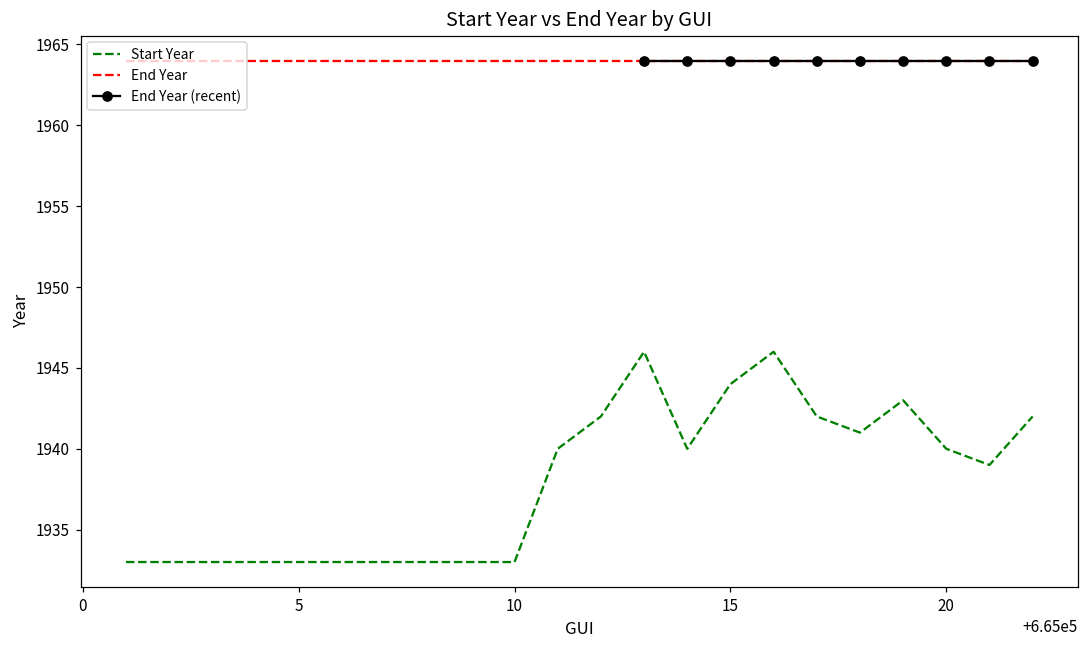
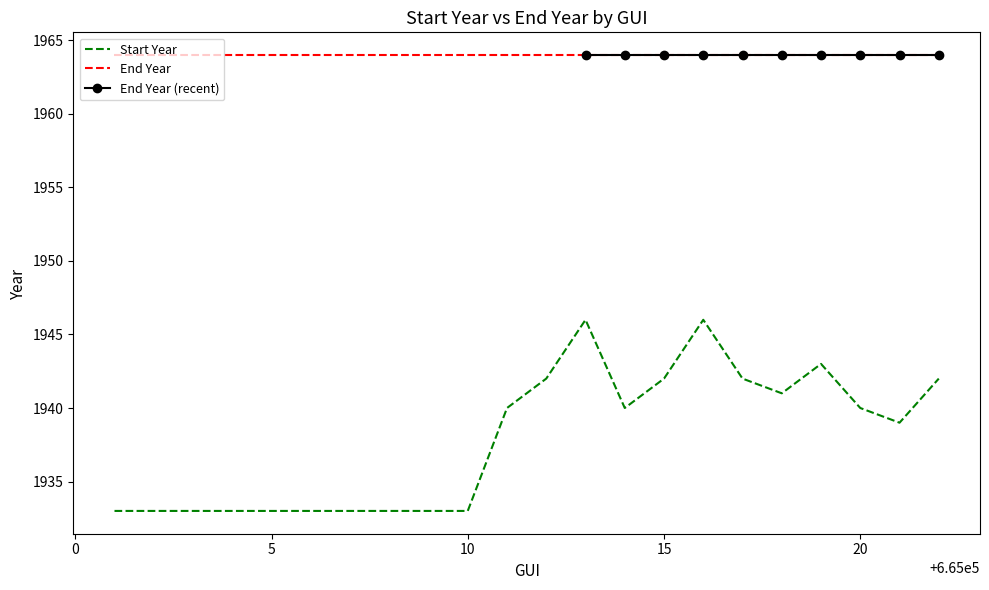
  {
    "Start Year": {
      "5": 1933,
      "10": 1933,
-     "15": 1944,
+     "15": 1942,
      "20": 1940
    },
    "End Year": {
      "5": 1964,
      "10": 1964
    }
  }
